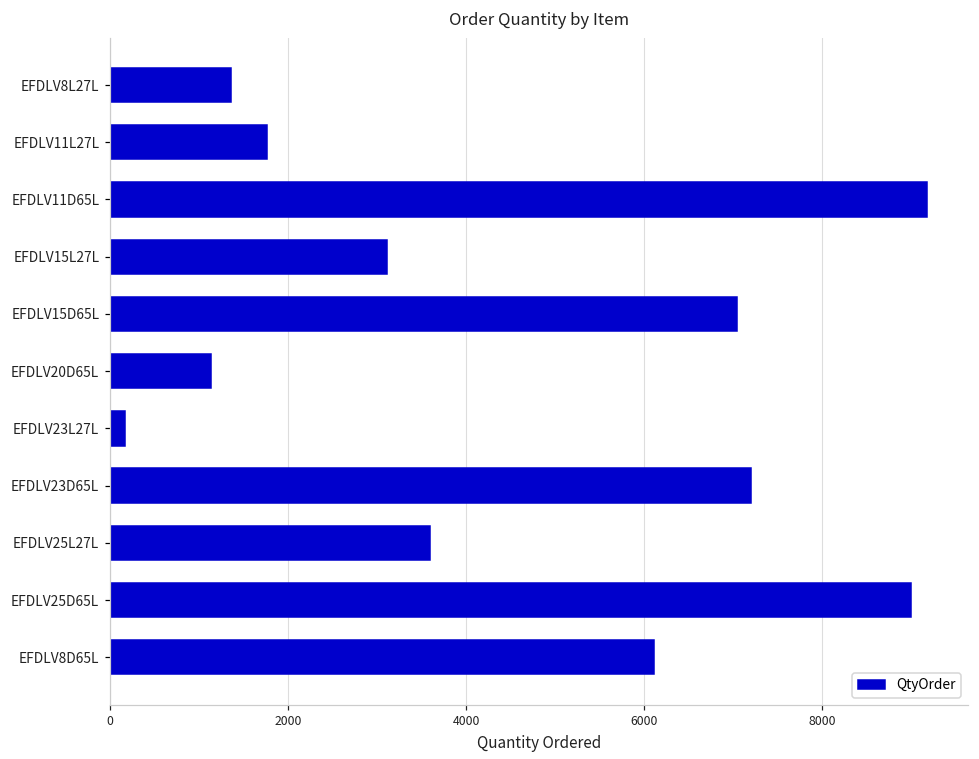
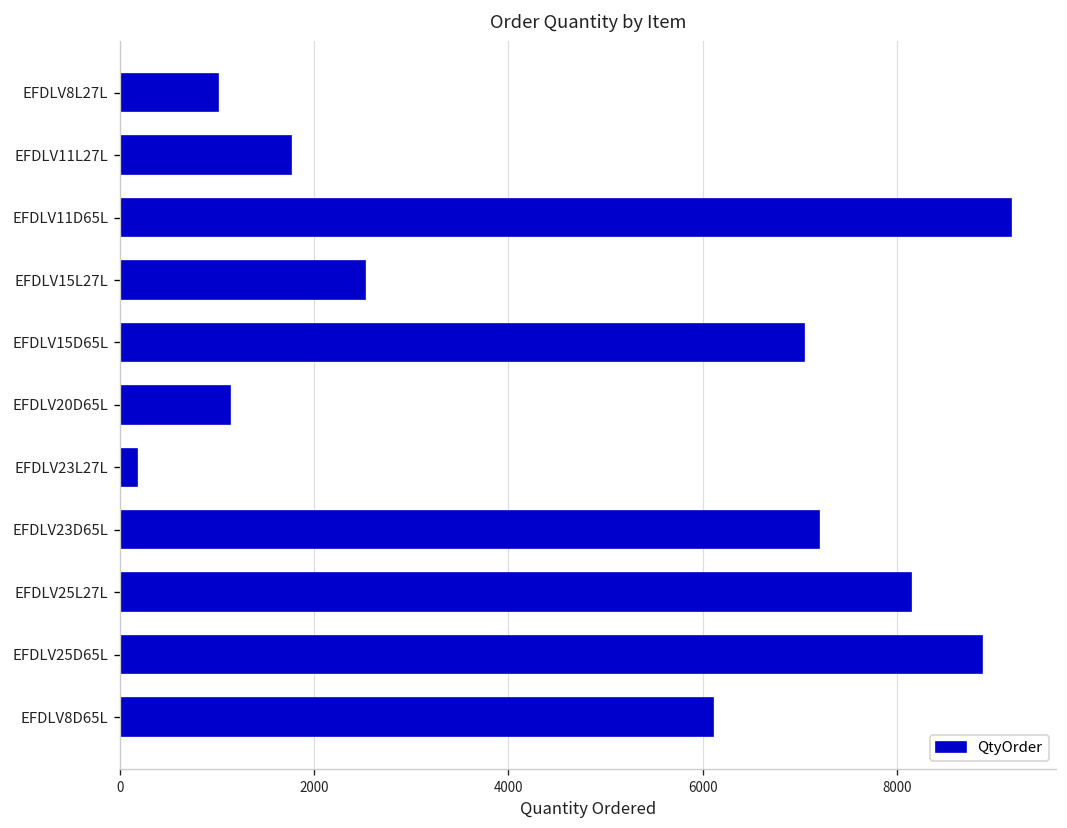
  {
-   "EFDLV8L27L": 1400,
+   "EFDLV8L27L": 1000,
    "EFDLV11L27L": 1800,
    "EFDLV11D65L": 9200,
-   "EFDLV15L27L": 3100,
+   "EFDLV15L27L": 2500,
    "EFDLV15D65L": 7000,
    "EFDLV20D65L": 1100,
    "EFDLV23L27L": 200,
    "EFDLV23D65L": 7200,
-   "EFDLV25L27L": 3600,
-   "EFDLV25D65L": 9000,
+   "EFDLV25L27L": 8100,
+   "EFDLV25D65L": 8900,
    "EFDLV8D65L": 6100
  }
